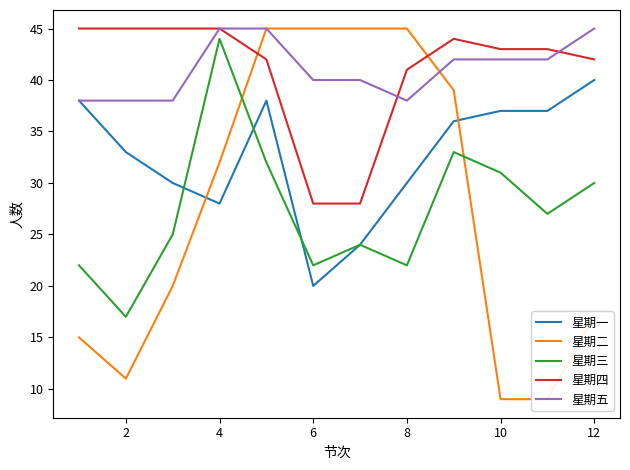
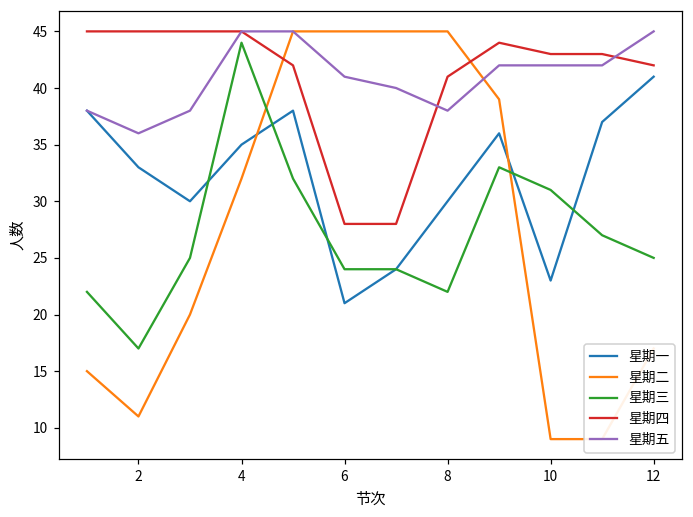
  {
    "星期一": {
      "2": 33,
-     "4": 28,
-     "6": 20,
+     "4": 35,
+     "6": 21,
      "8": 30,
-     "10": 37,
-     "12": 40
+     "10": 23,
+     "12": 41
    },
    "星期二": {
      "2": 11,
      "4": 32,
      "6": 45,
      "8": 45,
      "10": 9
    },
    "星期三": {
      "2": 17,
      "4": 44,
-     "6": 22,
+     "6": 24,
      "8": 22,
      "10": 31,
-     "12": 30
+     "12": 25
    },
    "星期四": {
      "2": 45,
      "6": 28,
      "8": 41,
      "10": 43,
      "12": 42
    },
    "星期五": {
-     "2": 38,
-     "6": 40,
+     "2": 36,
+     "6": 41,
      "8": 38,
      "10": 42,
      "12": 45
    }
  }
